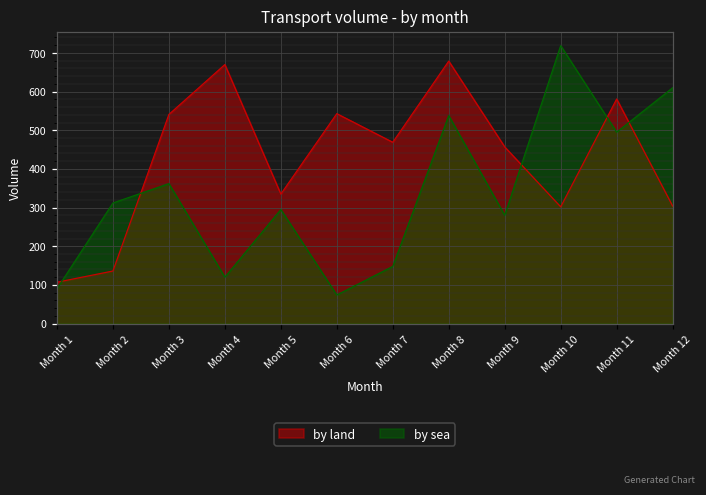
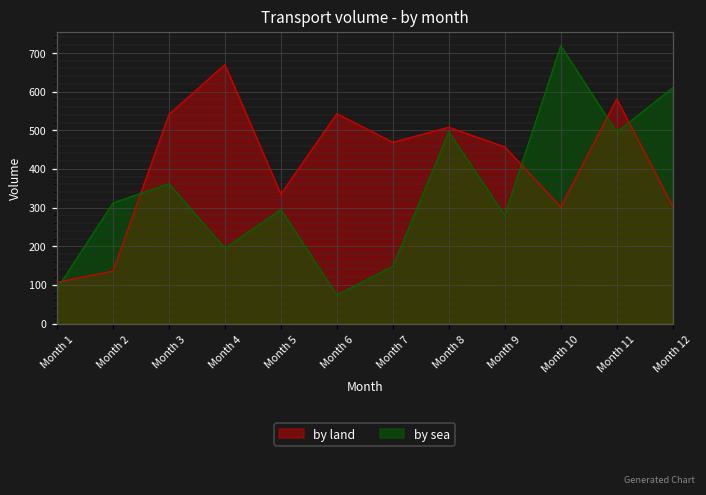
  {
    "by land": {
      "Month 1": 110,
      "Month 2": 140,
      "Month 3": 540,
      "Month 4": 670,
      "Month 5": 340,
      "Month 6": 540,
      "Month 7": 470,
-     "Month 8": 680,
+     "Month 8": 510,
      "Month 9": 460,
      "Month 10": 300,
      "Month 11": 580,
      "Month 12": 300
    },
    "by sea": {
      "Month 1": 90,
      "Month 2": 310,
      "Month 3": 360,
-     "Month 4": 120,
+     "Month 4": 200,
      "Month 5": 300,
      "Month 6": 70,
      "Month 7": 150,
-     "Month 8": 540,
+     "Month 8": 500,
      "Month 9": 280,
      "Month 10": 720,
      "Month 11": 500,
      "Month 12": 610
    }
  }
